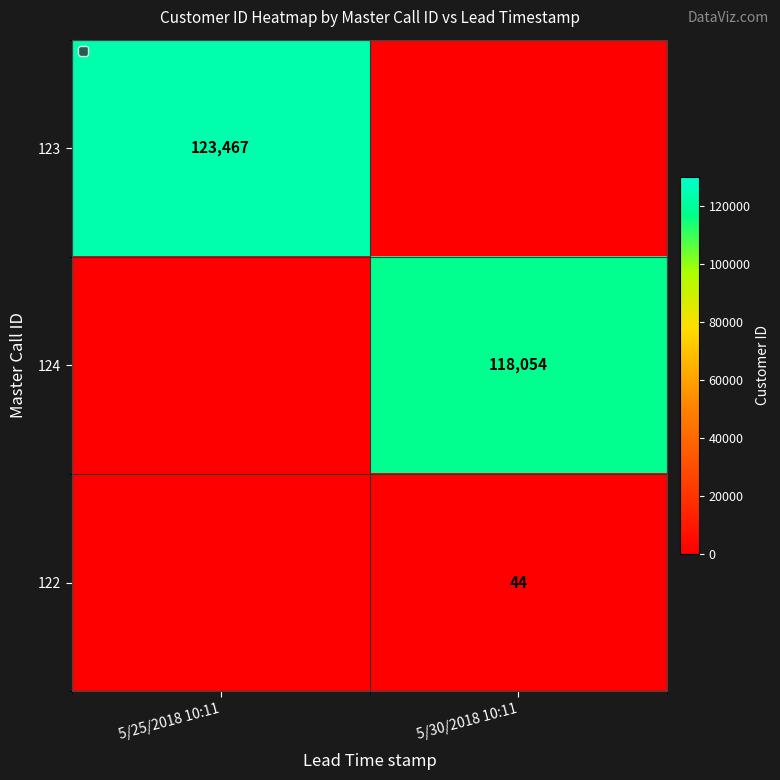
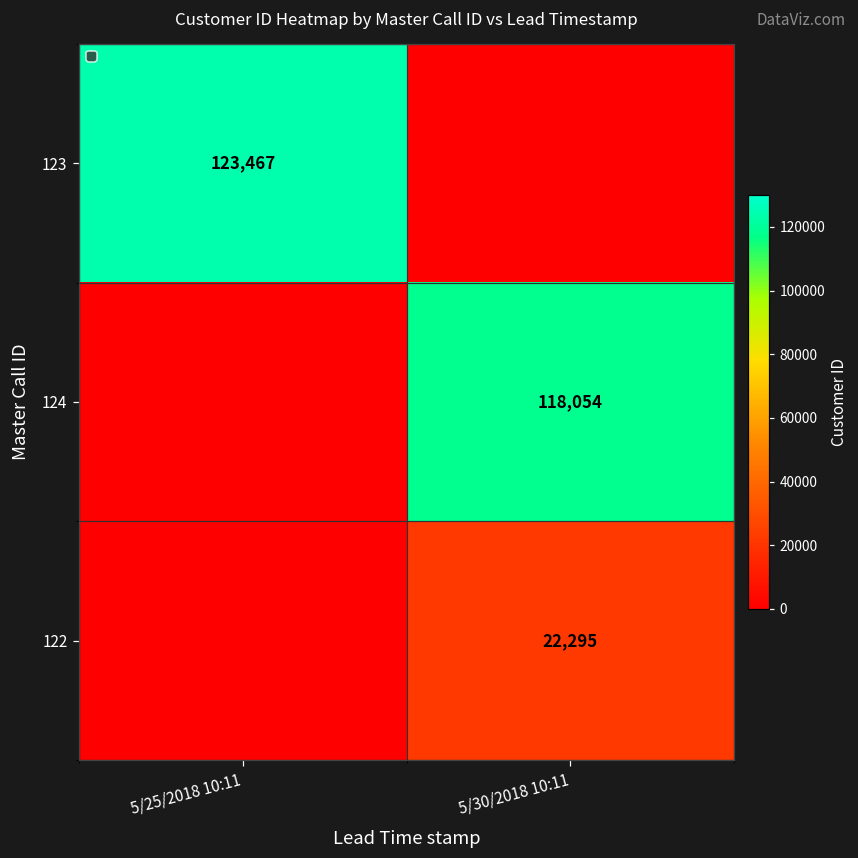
  {
    "123": {
      "5/25/2018 10:11": "123,467"
    },
    "124": {
      "5/30/2018 10:11": "118,054"
    },
    "122": {
-     "5/30/2018 10:11": "44"
+     "5/30/2018 10:11": "22,295"
    }
  }
